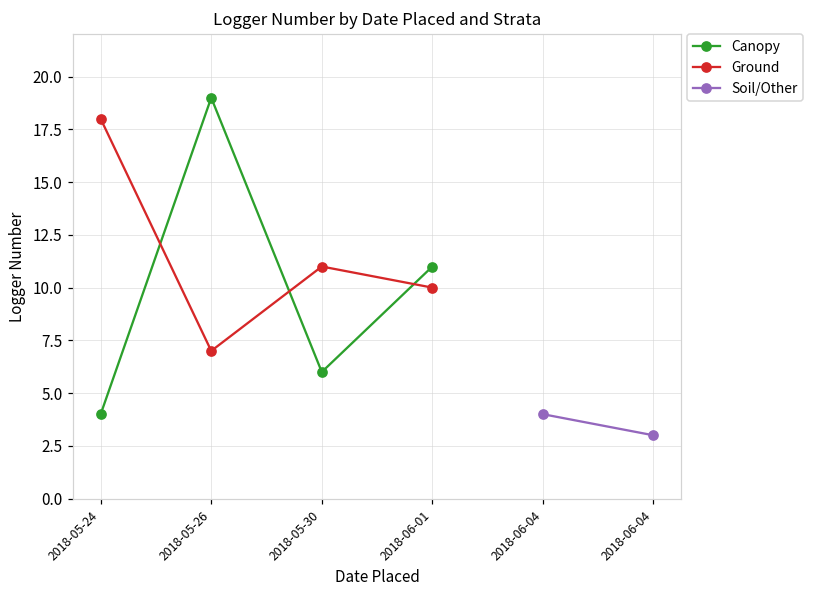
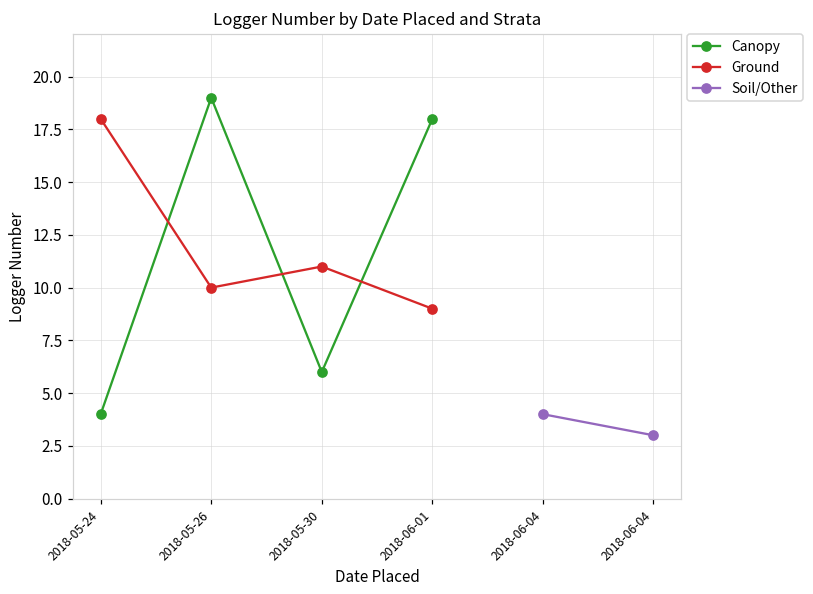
  {
    "Canopy": {
      "2018-05-24": 4,
      "2018-05-26": 19,
      "2018-05-30": 6,
-     "2018-06-01": 11
+     "2018-06-01": 18
    },
    "Ground": {
      "2018-05-24": 18,
-     "2018-05-26": 7,
+     "2018-05-26": 10,
      "2018-05-30": 11,
-     "2018-06-01": 10
+     "2018-06-01": 9
    }
  }
